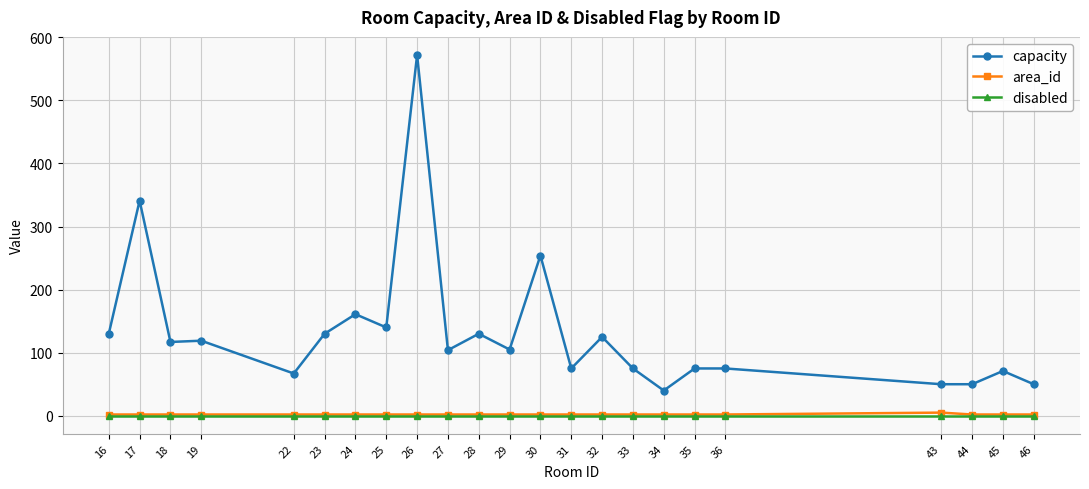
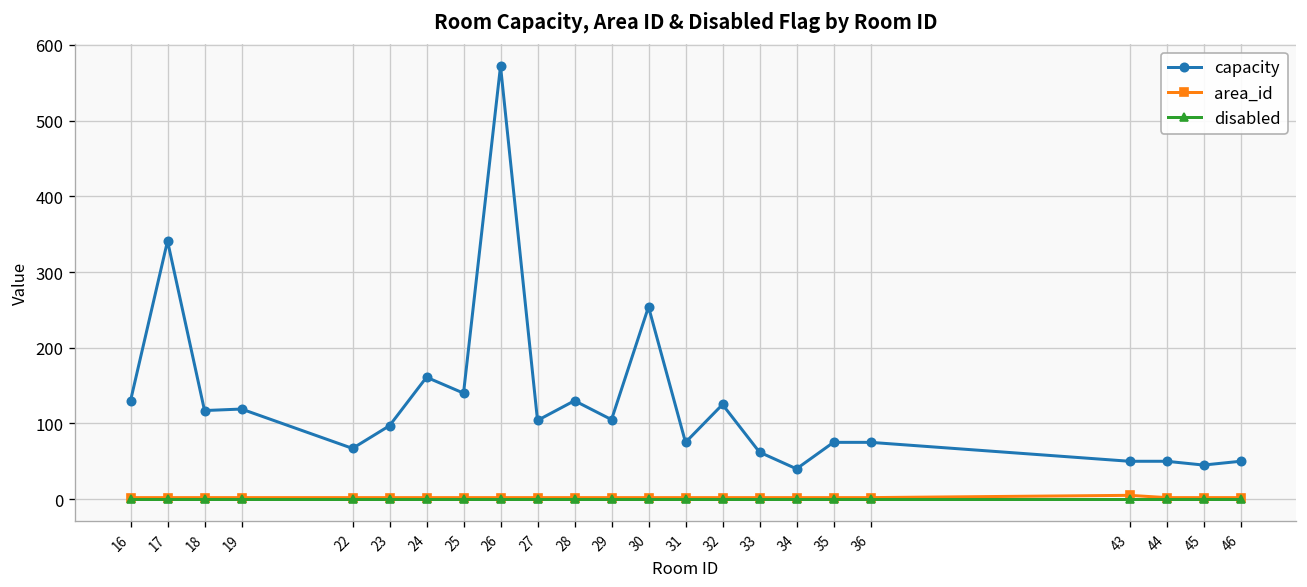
  {
    "capacity": {
      "16": 130,
      "17": 340,
      "18": 120,
      "19": 120,
      "22": 70,
-     "23": 130,
+     "23": 100,
      "24": 160,
      "25": 140,
      "26": 570,
      "27": 100,
      "28": 130,
      "29": 110,
      "30": 250,
      "31": 80,
      "32": 130,
-     "33": 80,
+     "33": 60,
      "34": 40,
      "35": 80,
      "36": 80,
      "43": 50,
      "44": 50,
-     "45": 70,
+     "45": 50,
      "46": 50
    },
    "area_id": {
      "43": 10
    },
    "disabled": {
      "43": 0
    }
  }
